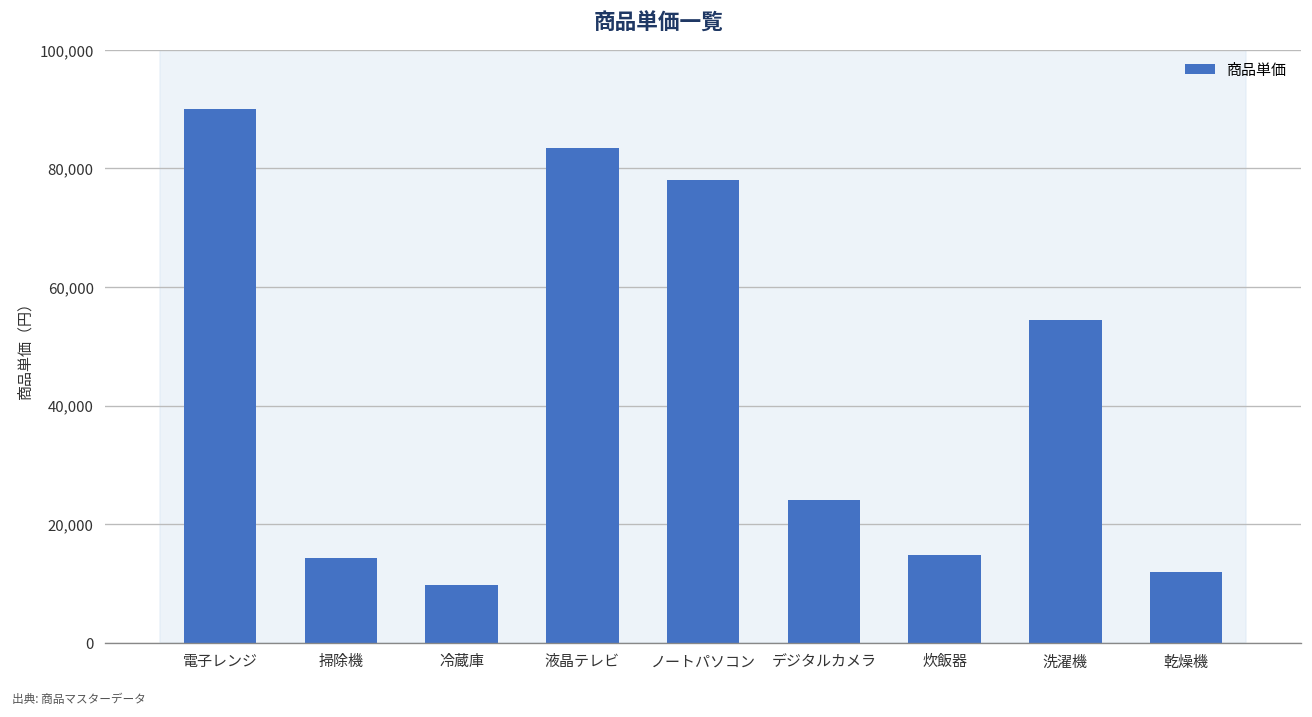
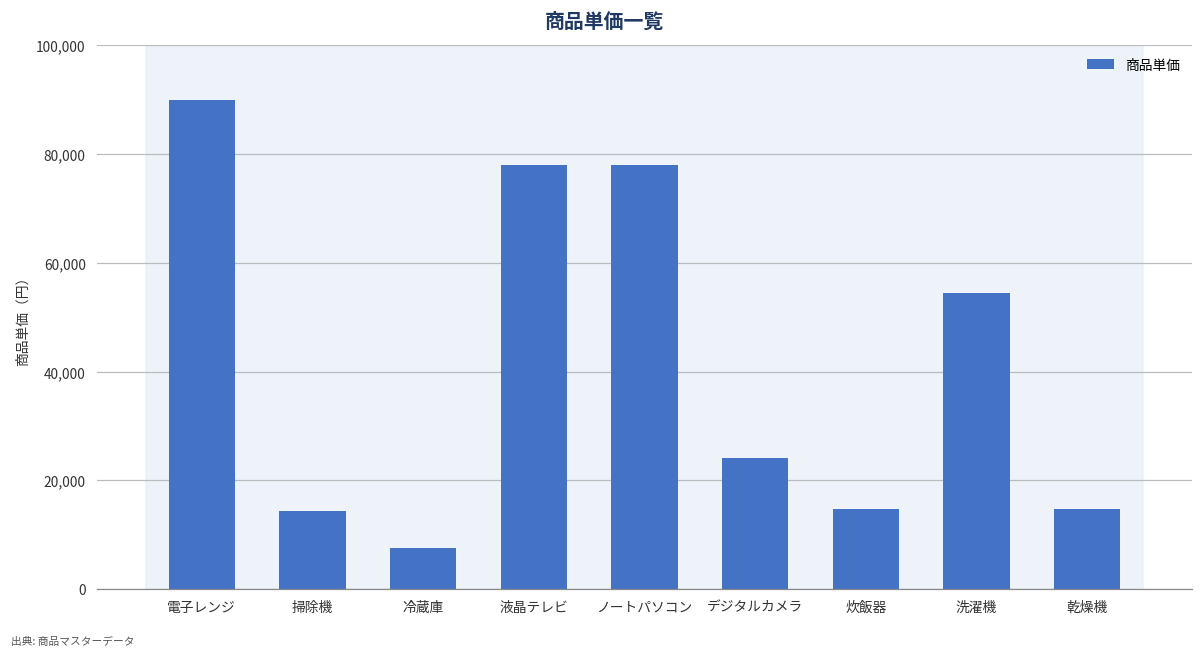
  {
    "電子レンジ": "90,000",
    "掃除機": "14,000",
-   "冷蔵庫": "10,000",
-   "液晶テレビ": "83,000",
+   "冷蔵庫": "8,000",
+   "液晶テレビ": "78,000",
    "ノートパソコン": "78,000",
    "デジタルカメラ": "24,000",
    "炊飯器": "15,000",
    "洗濯機": "54,000",
-   "乾燥機": "12,000"
+   "乾燥機": "15,000"
  }
